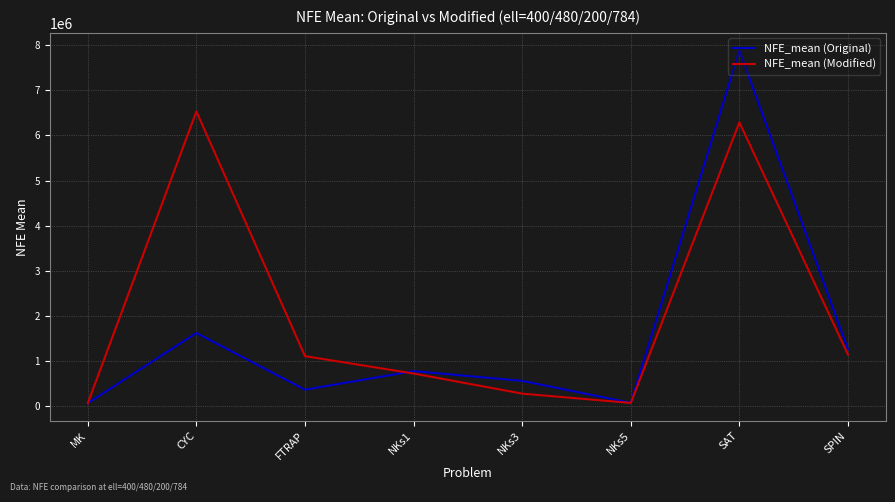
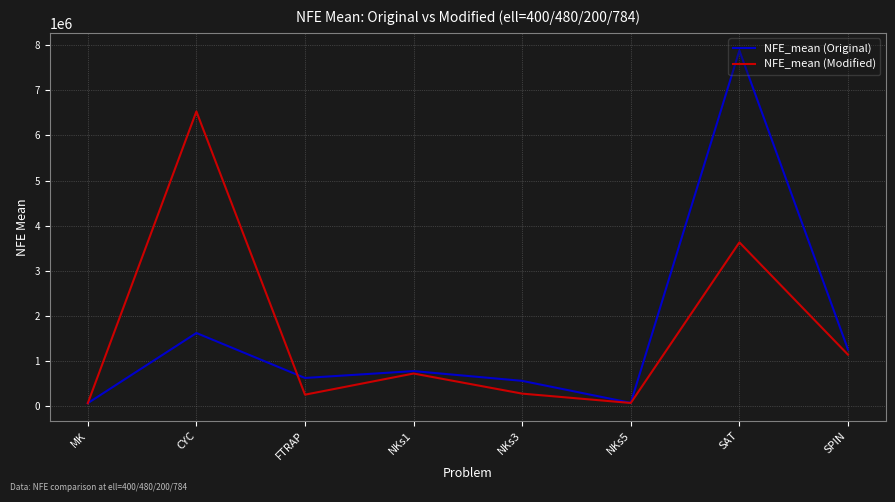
  {
    "NFE_mean (Original)": {
      "CYC": 1600000,
-     "FTRAP": 400000,
+     "FTRAP": 600000,
      "NKs3": 600000,
      "SPIN": 1200000
    },
    "NFE_mean (Modified)": {
      "CYC": 6500000,
-     "FTRAP": 1100000,
+     "FTRAP": 200000,
      "NKs3": 300000,
-     "SAT": 6300000,
+     "SAT": 3600000,
      "SPIN": 1100000
    }
  }
